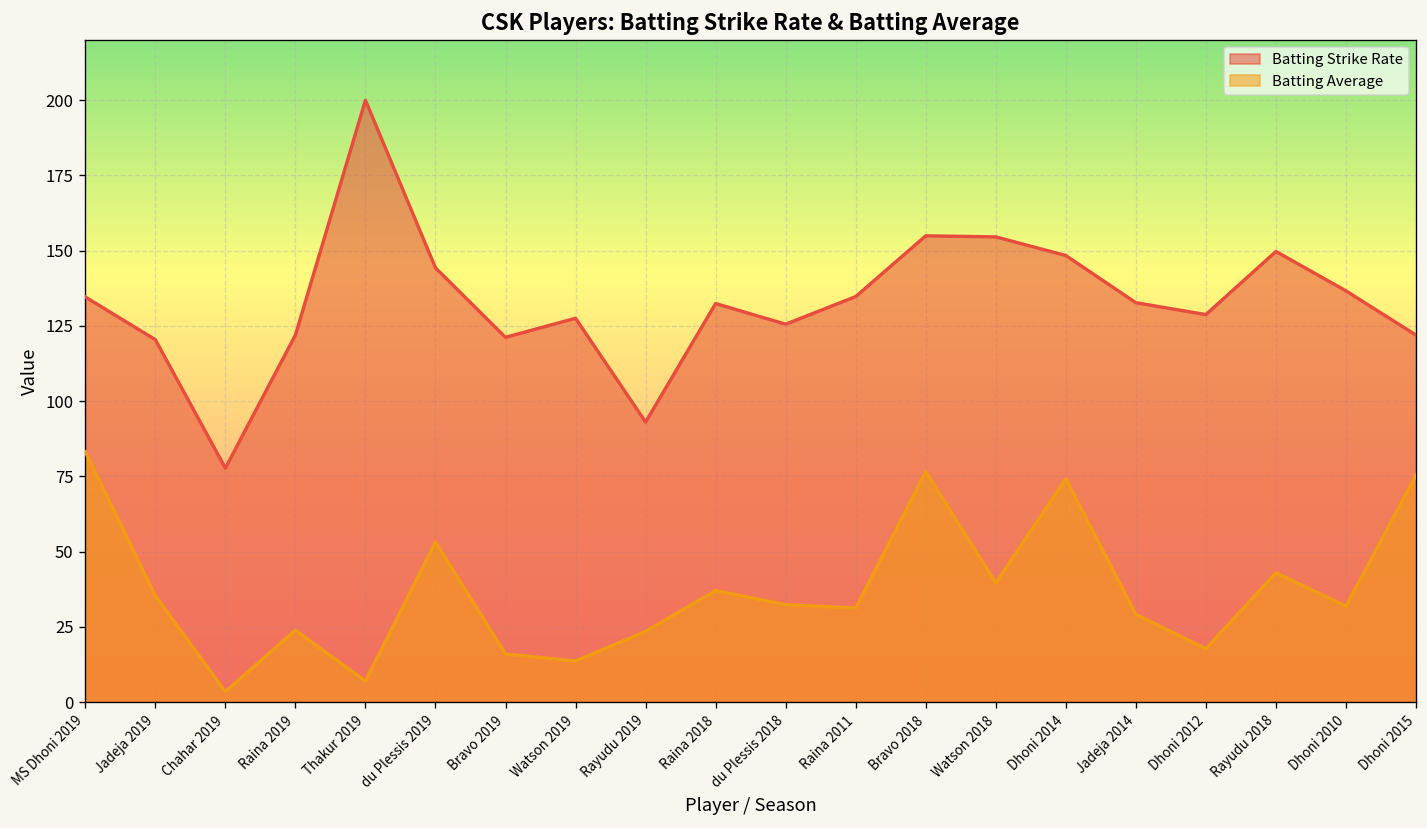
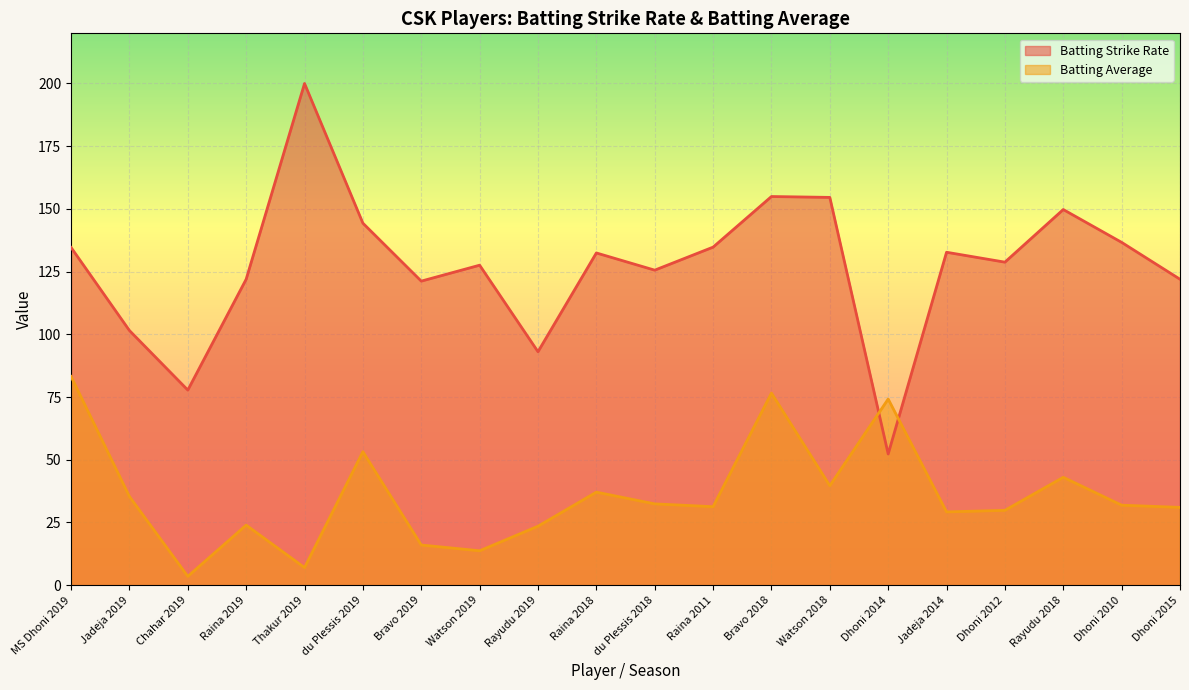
  {
    "Batting Strike Rate": {
      "MS Dhoni 2019": 135,
-     "Jadeja 2019": 120,
+     "Jadeja 2019": 102,
      "Chahar 2019": 78,
      "Raina 2019": 122,
      "Thakur 2019": 200,
      "du Plessis 2019": 144,
      "Bravo 2019": 121,
      "Watson 2019": 128,
      "Rayudu 2019": 93,
      "Raina 2018": 132,
      "du Plessis 2018": 126,
      "Raina 2011": 135,
      "Bravo 2018": 155,
      "Watson 2018": 155,
-     "Dhoni 2014": 148,
+     "Dhoni 2014": 52,
      "Jadeja 2014": 133,
      "Dhoni 2012": 129,
      "Rayudu 2018": 150,
      "Dhoni 2010": 137,
      "Dhoni 2015": 122
    },
    "Batting Average": {
      "MS Dhoni 2019": 83,
      "Jadeja 2019": 35,
      "Chahar 2019": 4,
      "Raina 2019": 24,
      "Thakur 2019": 7,
      "du Plessis 2019": 53,
      "Bravo 2019": 16,
      "Watson 2019": 14,
      "Rayudu 2019": 24,
      "Raina 2018": 37,
      "du Plessis 2018": 32,
      "Raina 2011": 31,
      "Bravo 2018": 77,
      "Watson 2018": 40,
      "Dhoni 2014": 74,
      "Jadeja 2014": 29,
-     "Dhoni 2012": 18,
+     "Dhoni 2012": 30,
      "Rayudu 2018": 43,
      "Dhoni 2010": 32,
-     "Dhoni 2015": 75
+     "Dhoni 2015": 31
    }
  }
